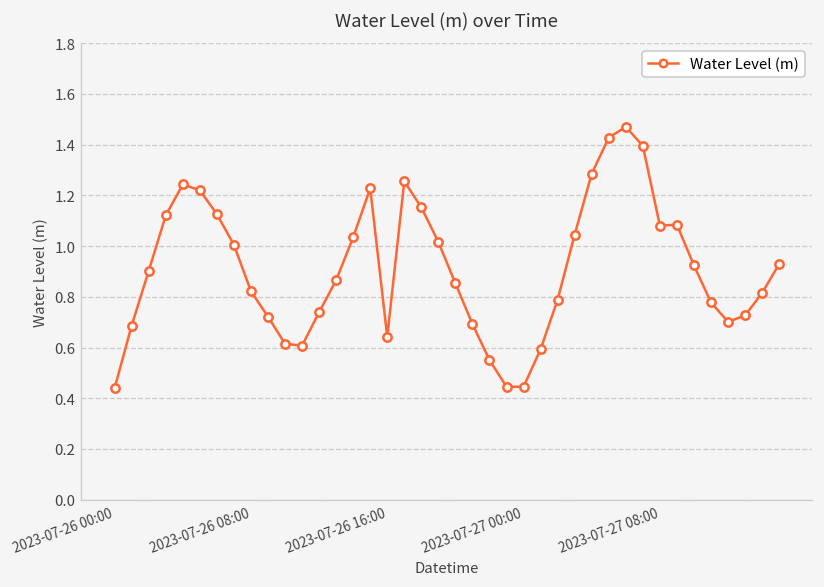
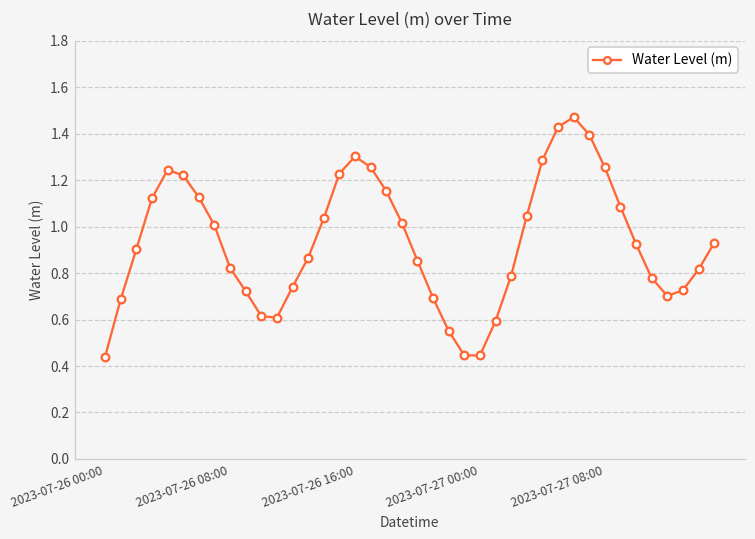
  {
    "2023-07-26 00:00": 0.44,
    "2023-07-26 08:00": 0.82,
-   "2023-07-26 16:00": 0.64,
+   "2023-07-26 16:00": 1.30,
    "2023-07-27 00:00": 0.45,
-   "2023-07-27 08:00": 1.08
+   "2023-07-27 08:00": 1.25
  }
